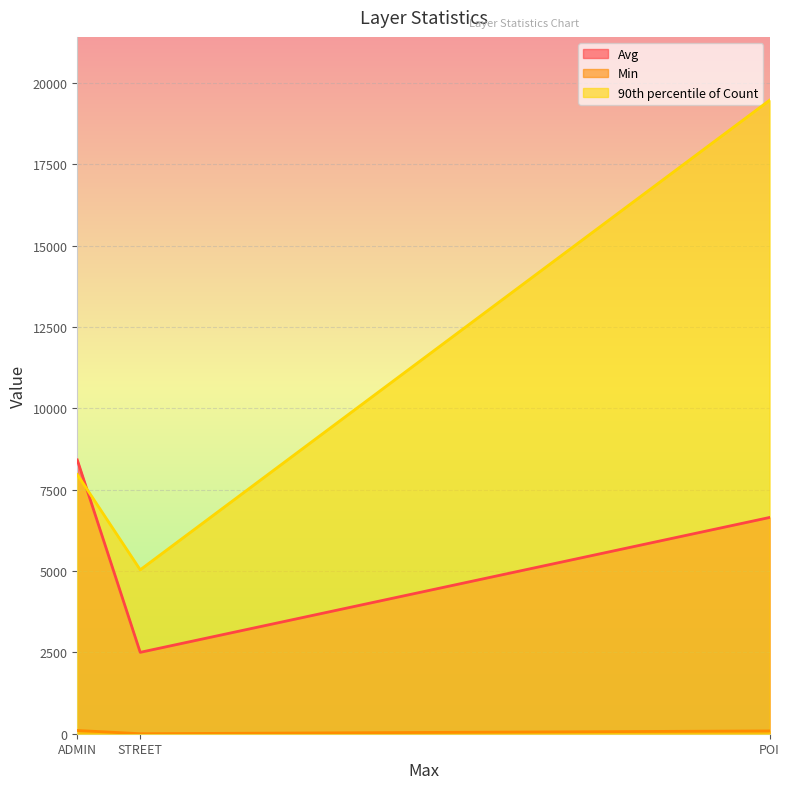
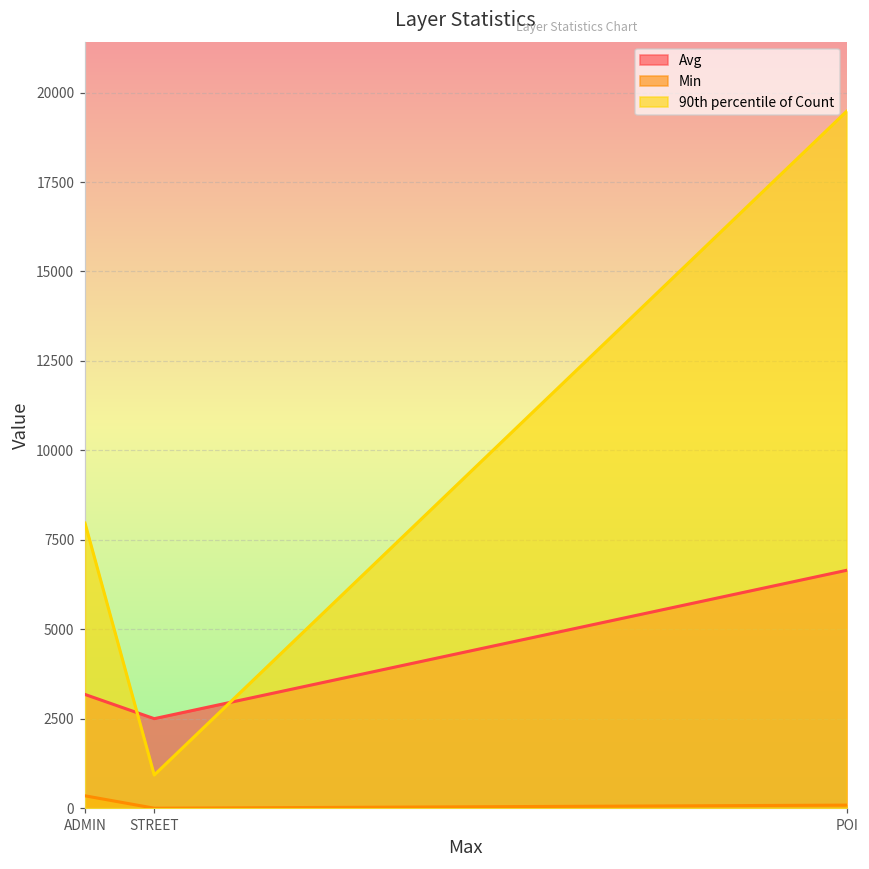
  {
    "Avg": {
-     "ADMIN": 8400,
+     "ADMIN": 3200,
      "STREET": 2500,
      "POI": 6600
    },
    "Min": {
-     "ADMIN": 100,
+     "ADMIN": 300,
      "STREET": 0,
      "POI": 100
    },
    "90th percentile of Count": {
      "ADMIN": 8000,
-     "STREET": 5000,
+     "STREET": 900,
      "POI": 19500
    }
  }
